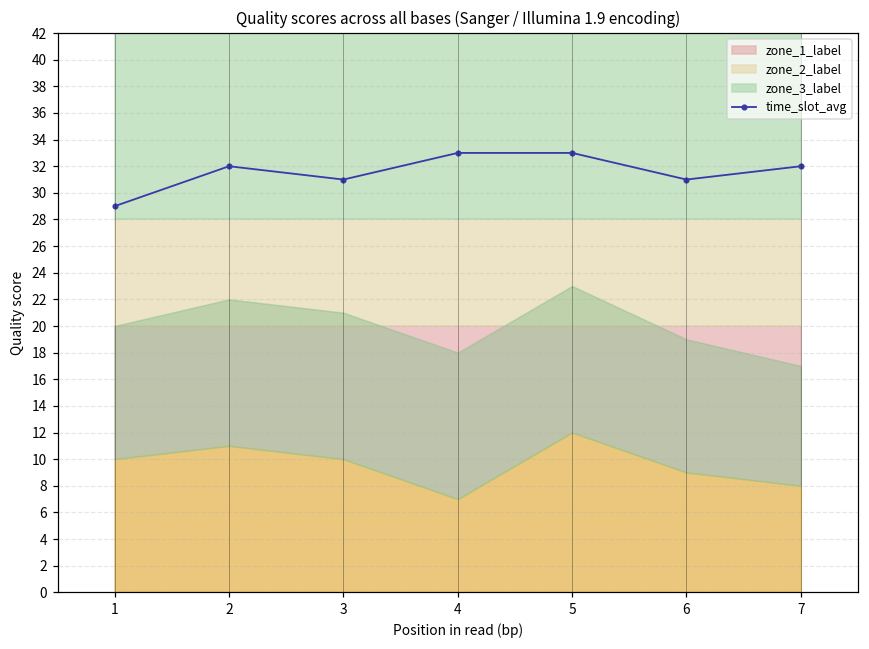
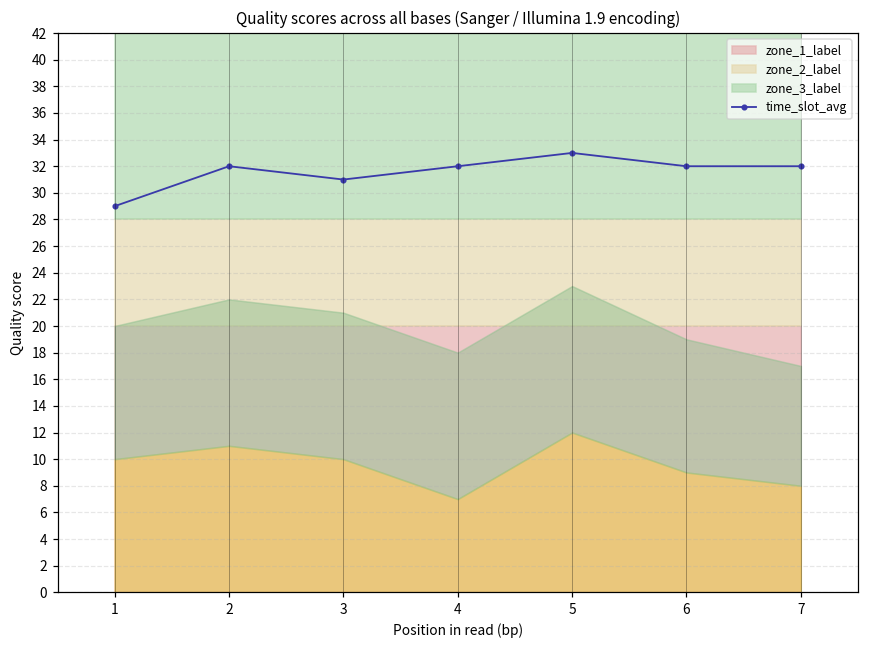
  {
    "time_slot_avg": {
      "1": 29.0,
      "2": 32.0,
      "3": 31.0,
-     "4": 33.0,
+     "4": 32.0,
      "5": 33.0,
-     "6": 31.0,
+     "6": 32.0,
      "7": 32.0
    }
  }
